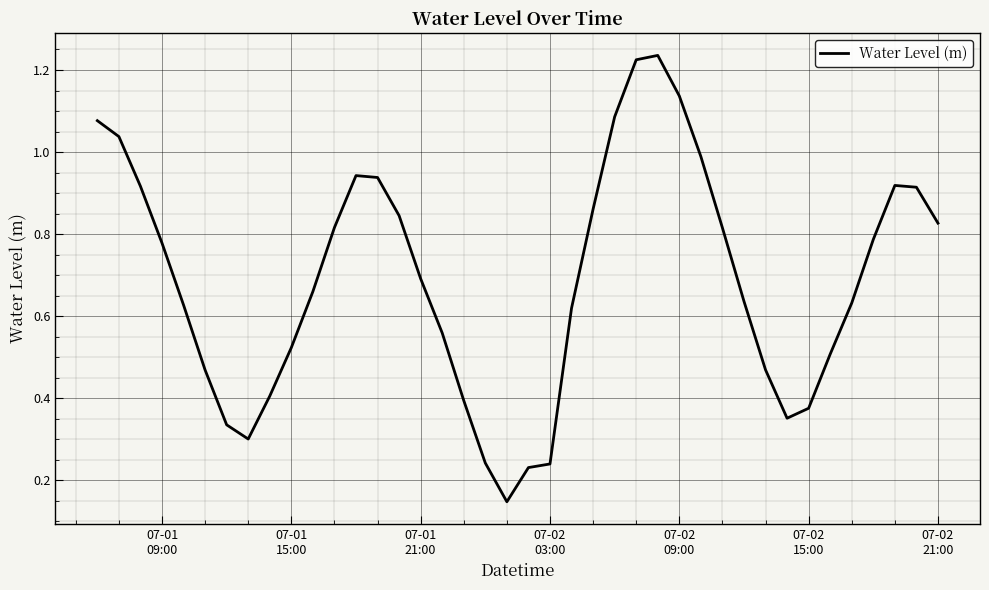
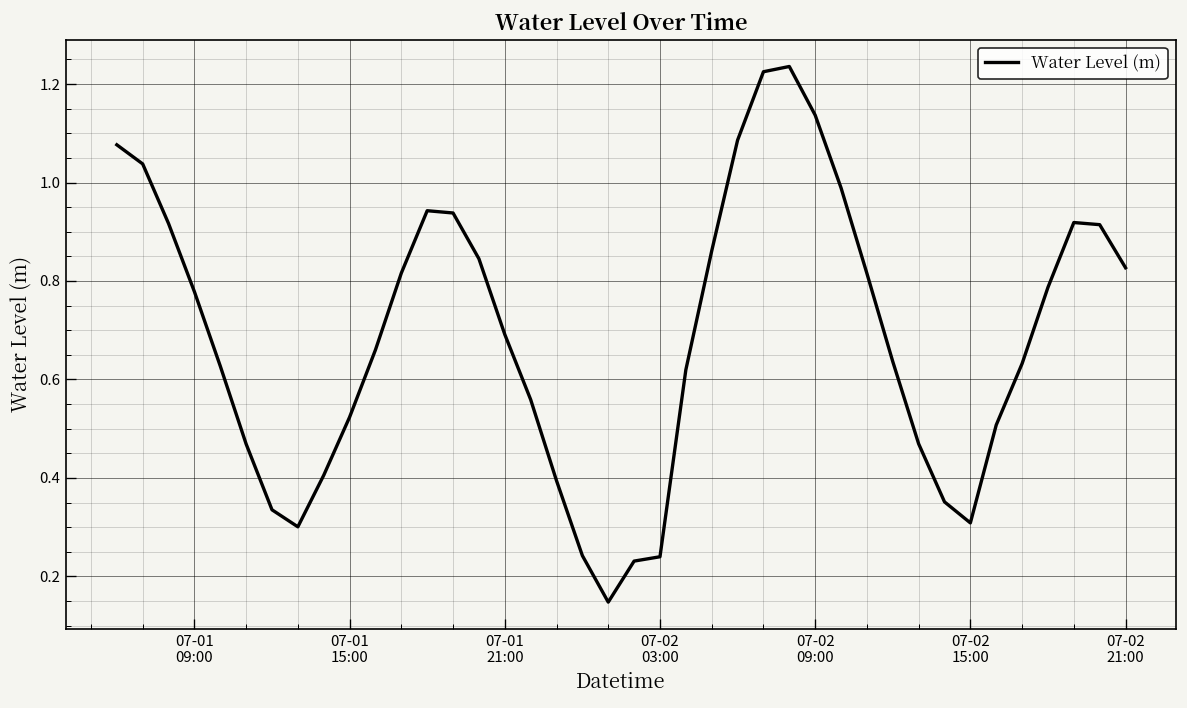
  {
    "07-01 09:00": 0.78,
    "07-01 15:00": 0.52,
    "07-01 21:00": 0.69,
    "07-02 03:00": 0.24,
    "07-02 09:00": 1.14,
-   "07-02 15:00": 0.38,
+   "07-02 15:00": 0.31,
    "07-02 21:00": 0.83
  }
